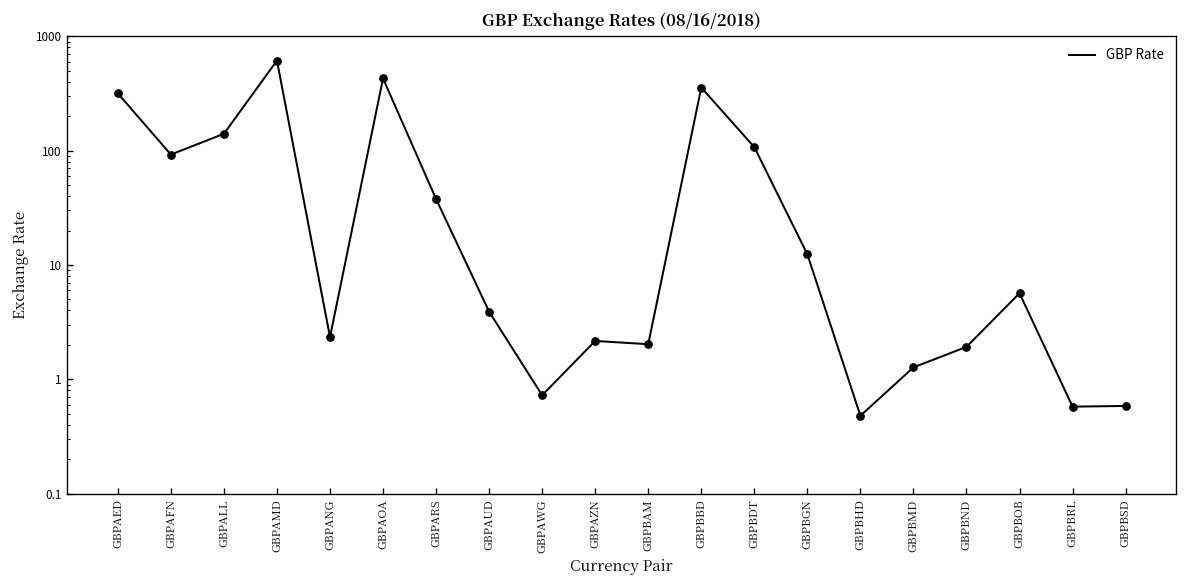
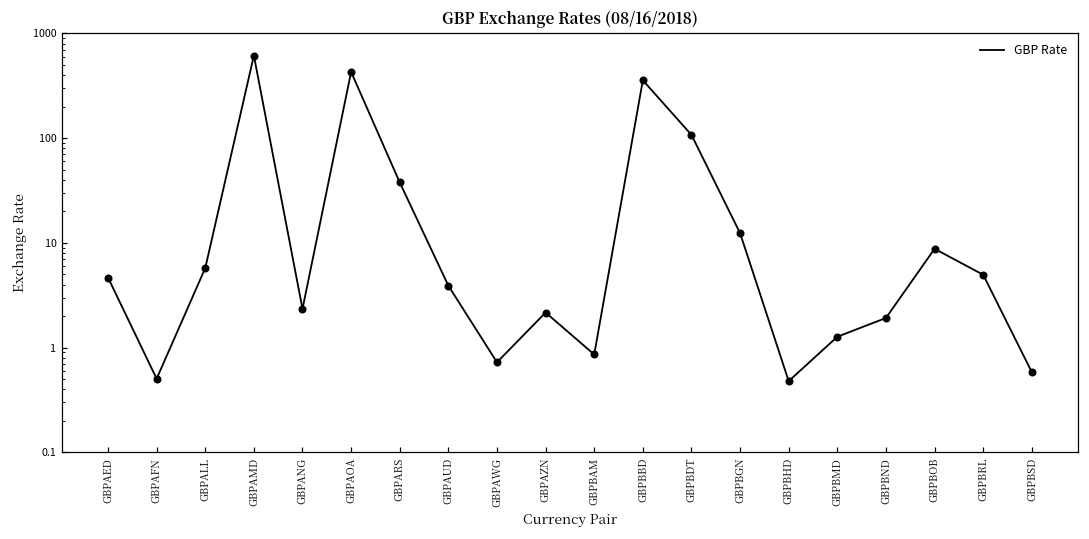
  {
-   "GBPAED": 320,
-   "GBPAFN": 90,
-   "GBPALL": 140,
+   "GBPAED": 5,
+   "GBPAFN": 0.5,
+   "GBPALL": 6,
    "GBPAMD": 600,
    "GBPANG": 2.3,
    "GBPAOA": 400,
    "GBPARS": 38,
    "GBPAUD": 3.9,
    "GBPAWG": 0.7,
    "GBPAZN": 2.2,
-   "GBPBAM": 2.0,
+   "GBPBAM": 0.9,
    "GBPBBD": 360,
    "GBPBDT": 110,
    "GBPBGN": 12,
    "GBPBHD": 0.5,
    "GBPBMD": 1.3,
    "GBPBND": 1.9,
-   "GBPBOB": 6,
-   "GBPBRL": 0.6,
+   "GBPBOB": 9,
+   "GBPBRL": 5,
    "GBPBSD": 0.6
  }
